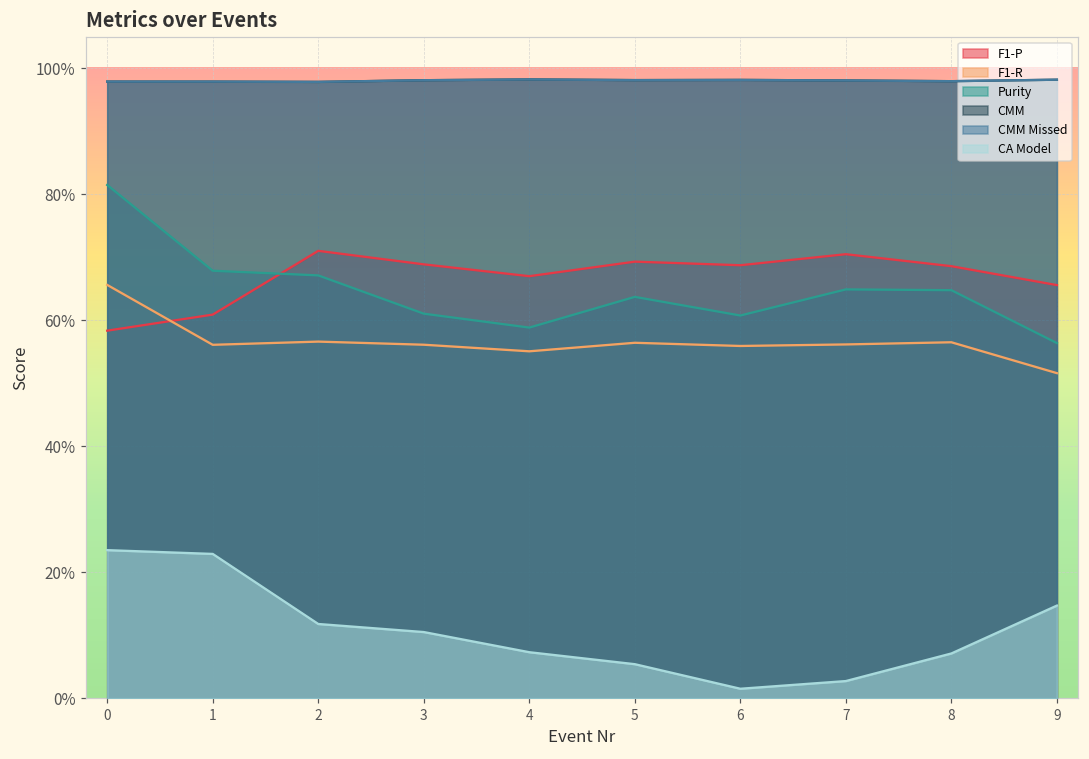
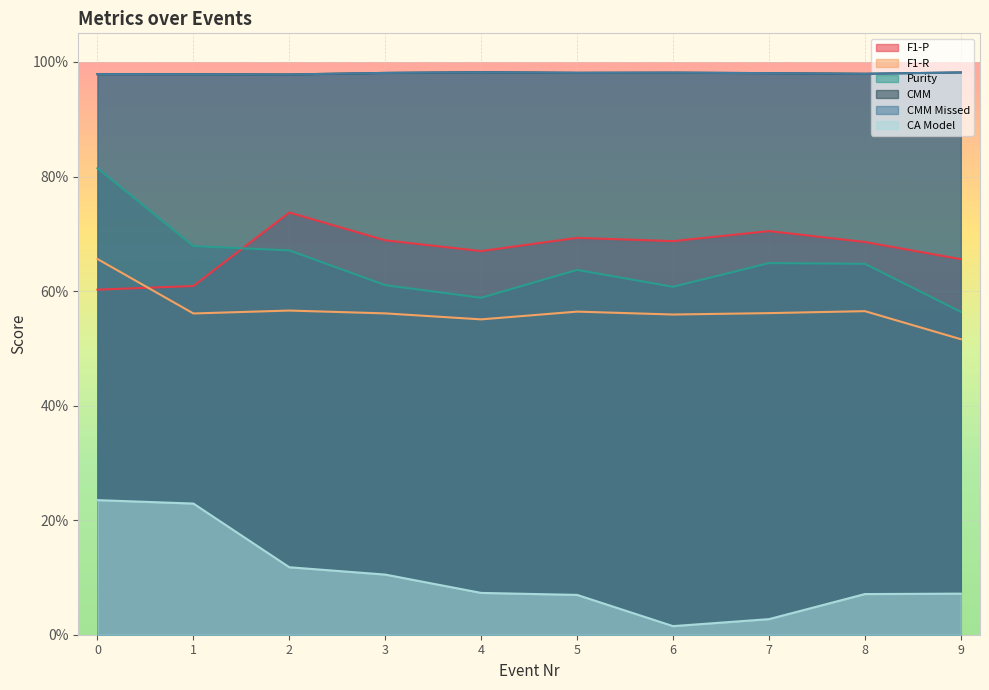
  {
    "F1-P": {
-     "0": "58%",
+     "0": "60%",
      "1": "61%",
-     "2": "71%",
+     "2": "74%",
      "3": "69%",
      "4": "67%",
      "5": "69%",
      "6": "69%",
      "7": "70%",
      "8": "69%",
      "9": "66%"
    },
    "F1-R": {
      "0": "66%",
      "1": "56%",
      "2": "57%",
      "3": "56%",
      "4": "55%",
      "5": "56%",
      "6": "56%",
      "7": "56%",
      "8": "56%",
      "9": "52%"
    },
    "CA Model": {
      "0": "24%",
      "1": "23%",
      "2": "12%",
      "3": "10%",
      "4": "7%",
-     "5": "5%",
+     "5": "7%",
      "6": "2%",
      "7": "3%",
      "8": "7%",
-     "9": "15%"
+     "9": "7%"
    }
  }
